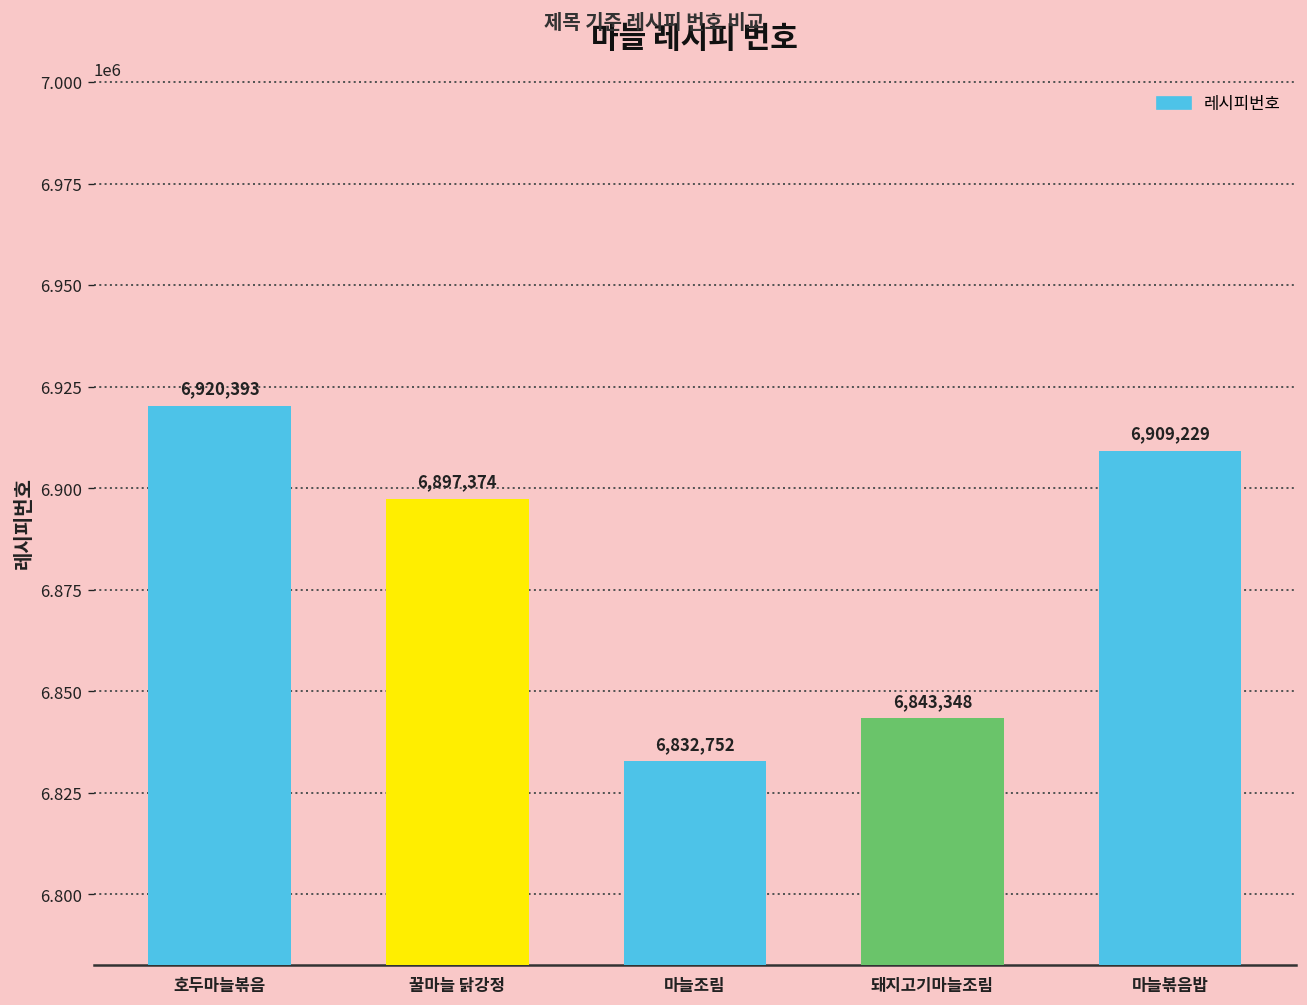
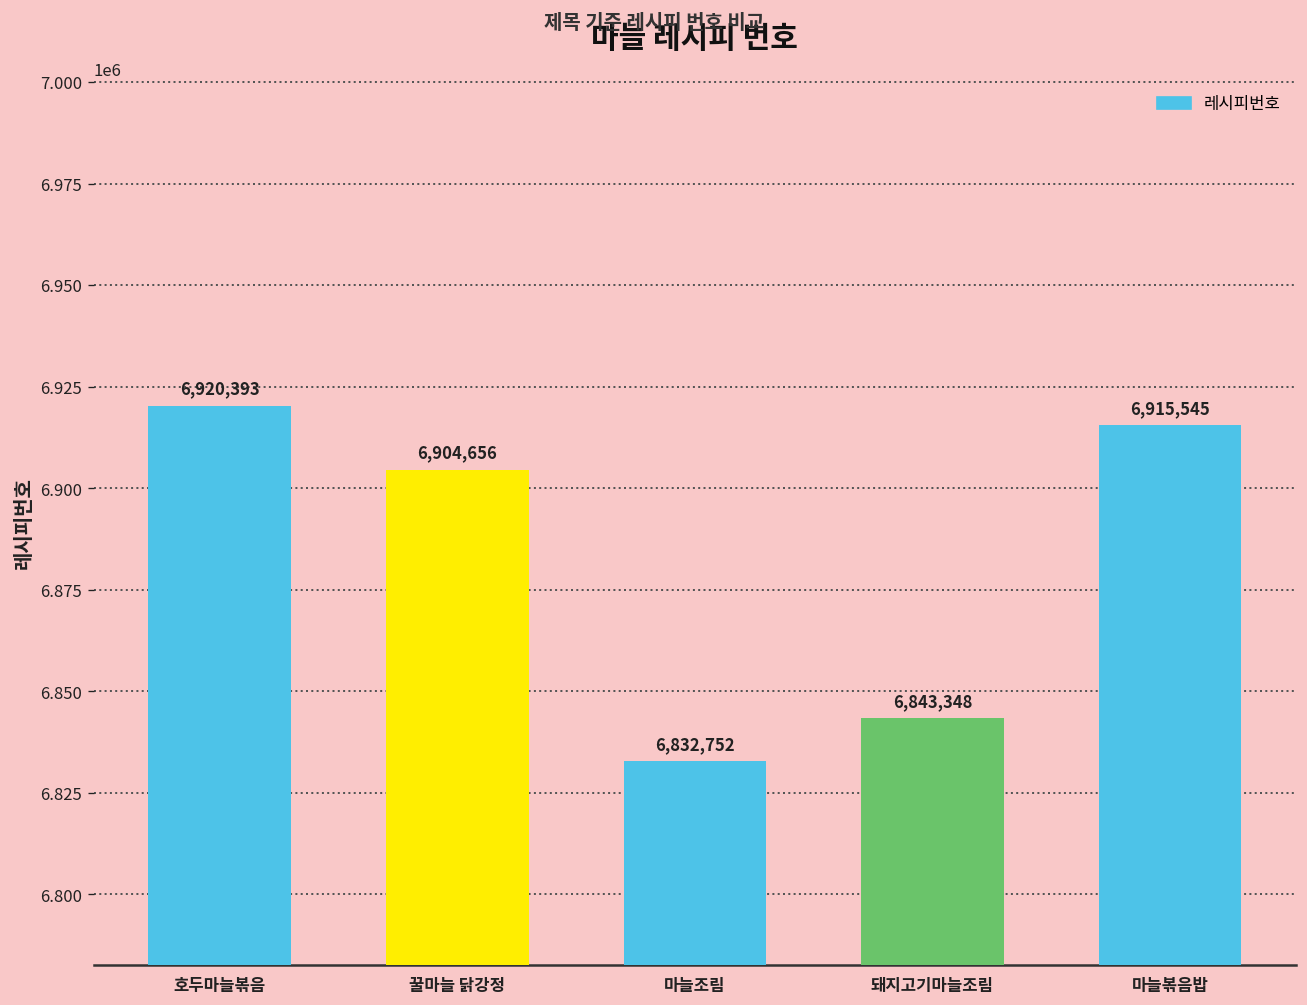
  {
    "호두마늘볶음": "6,920,393",
-   "꿀마늘 닭강정": "6,897,374",
+   "꿀마늘 닭강정": "6,904,656",
    "마늘조림": "6,832,752",
    "돼지고기마늘조림": "6,843,348",
-   "마늘볶음밥": "6,909,229"
+   "마늘볶음밥": "6,915,545"
  }
